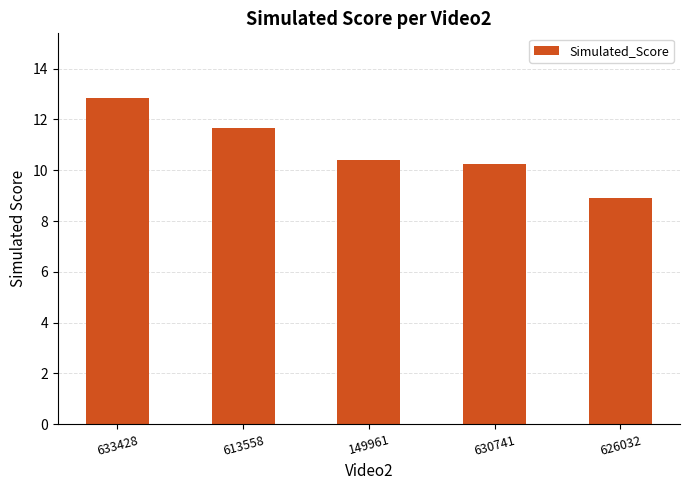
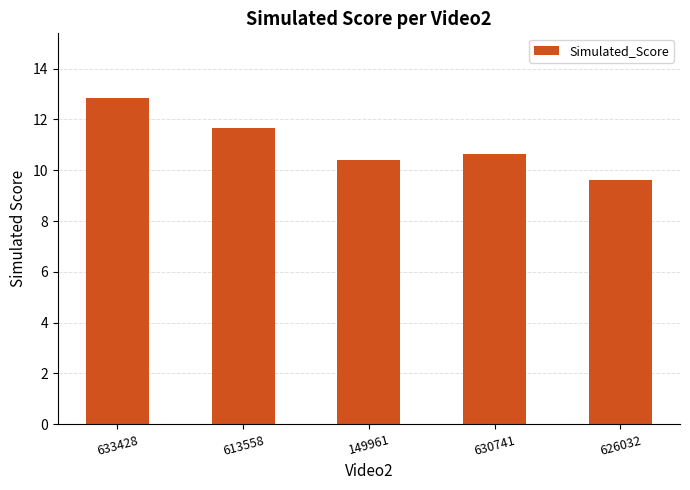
  {
    "633428": 12.8,
    "613558": 11.7,
    "149961": 10.4,
-   "630741": 10.2,
-   "626032": 8.9
+   "630741": 10.6,
+   "626032": 9.6
  }
